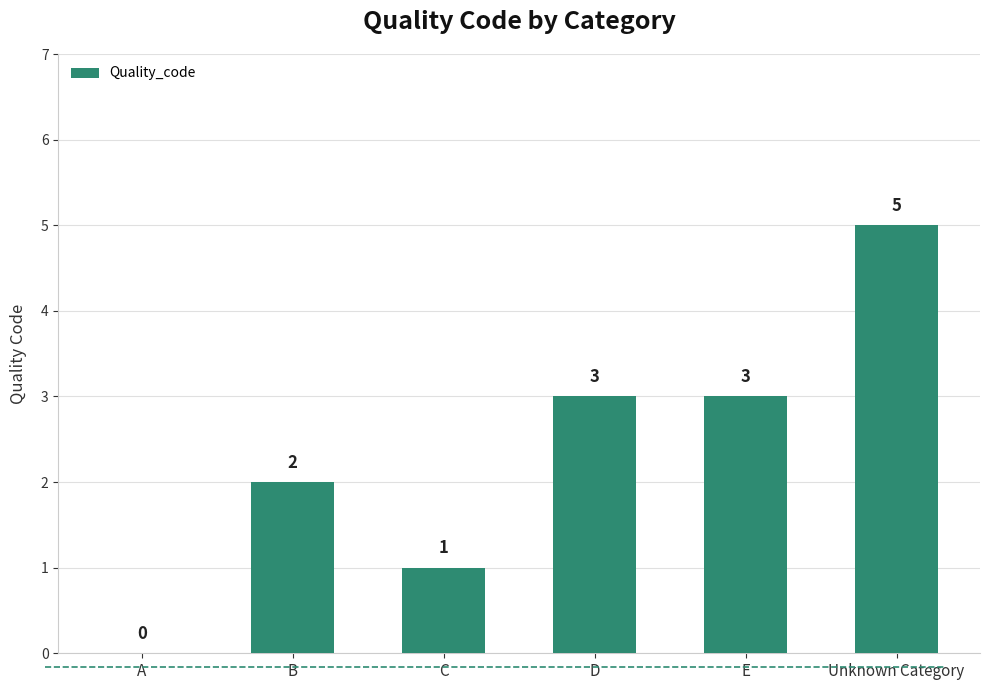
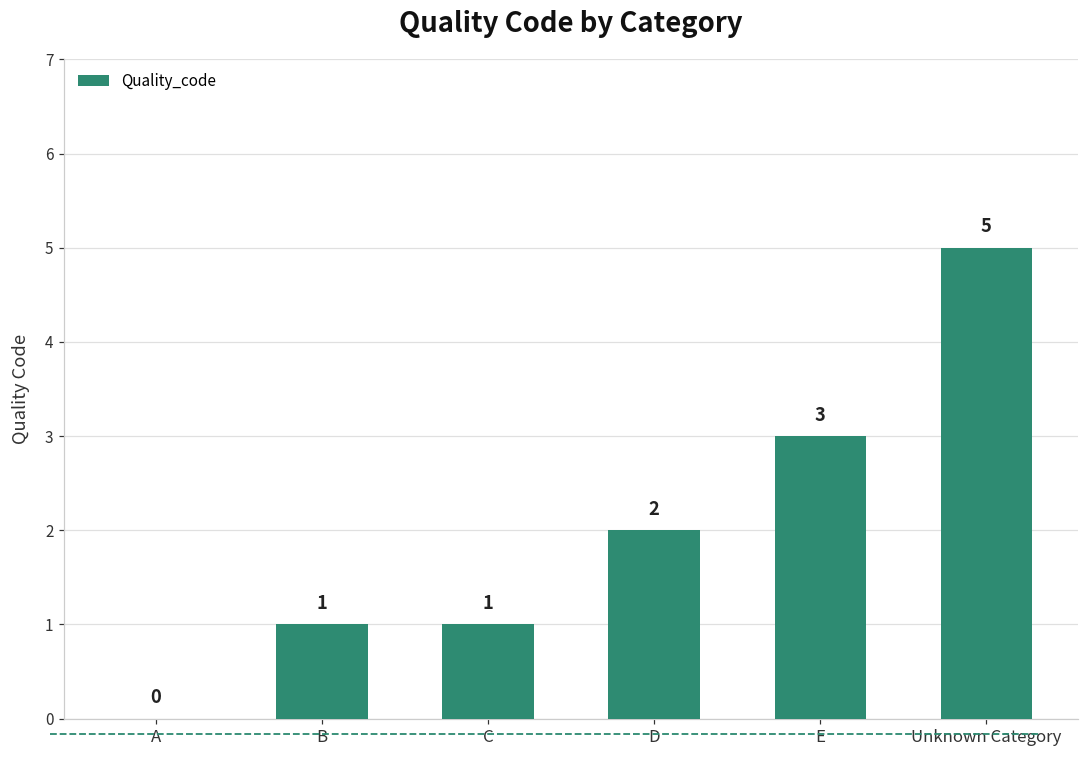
  {
    "A": 0,
-   "B": 2,
+   "B": 1,
    "C": 1,
-   "D": 3,
+   "D": 2,
    "E": 3,
    "Unknown Category": 5
  }
